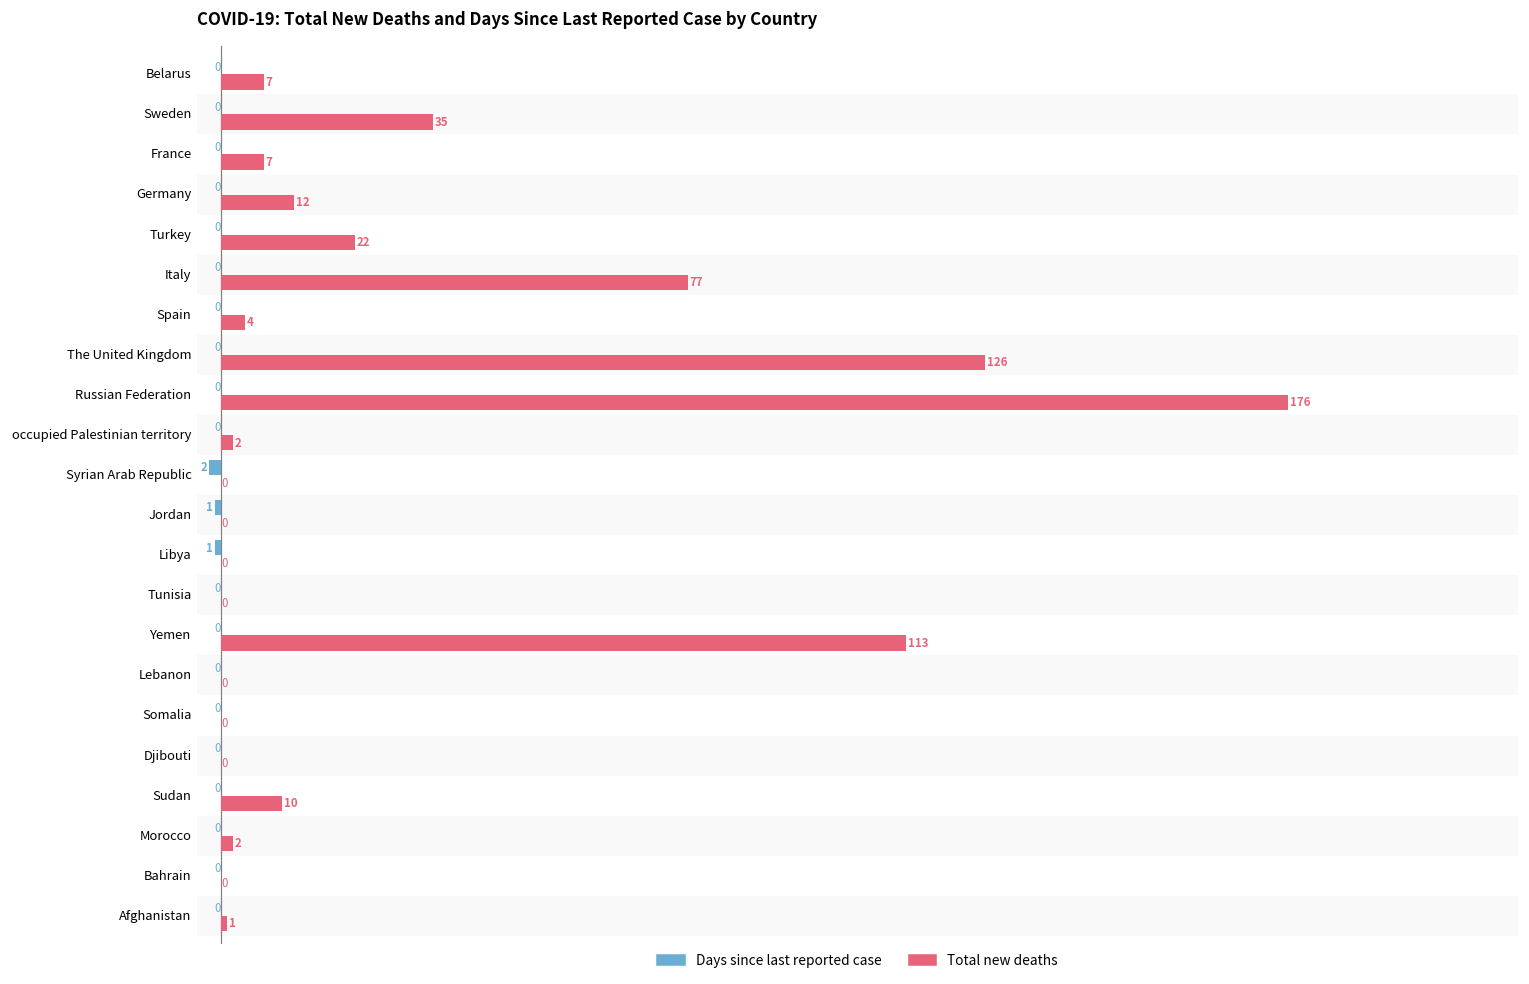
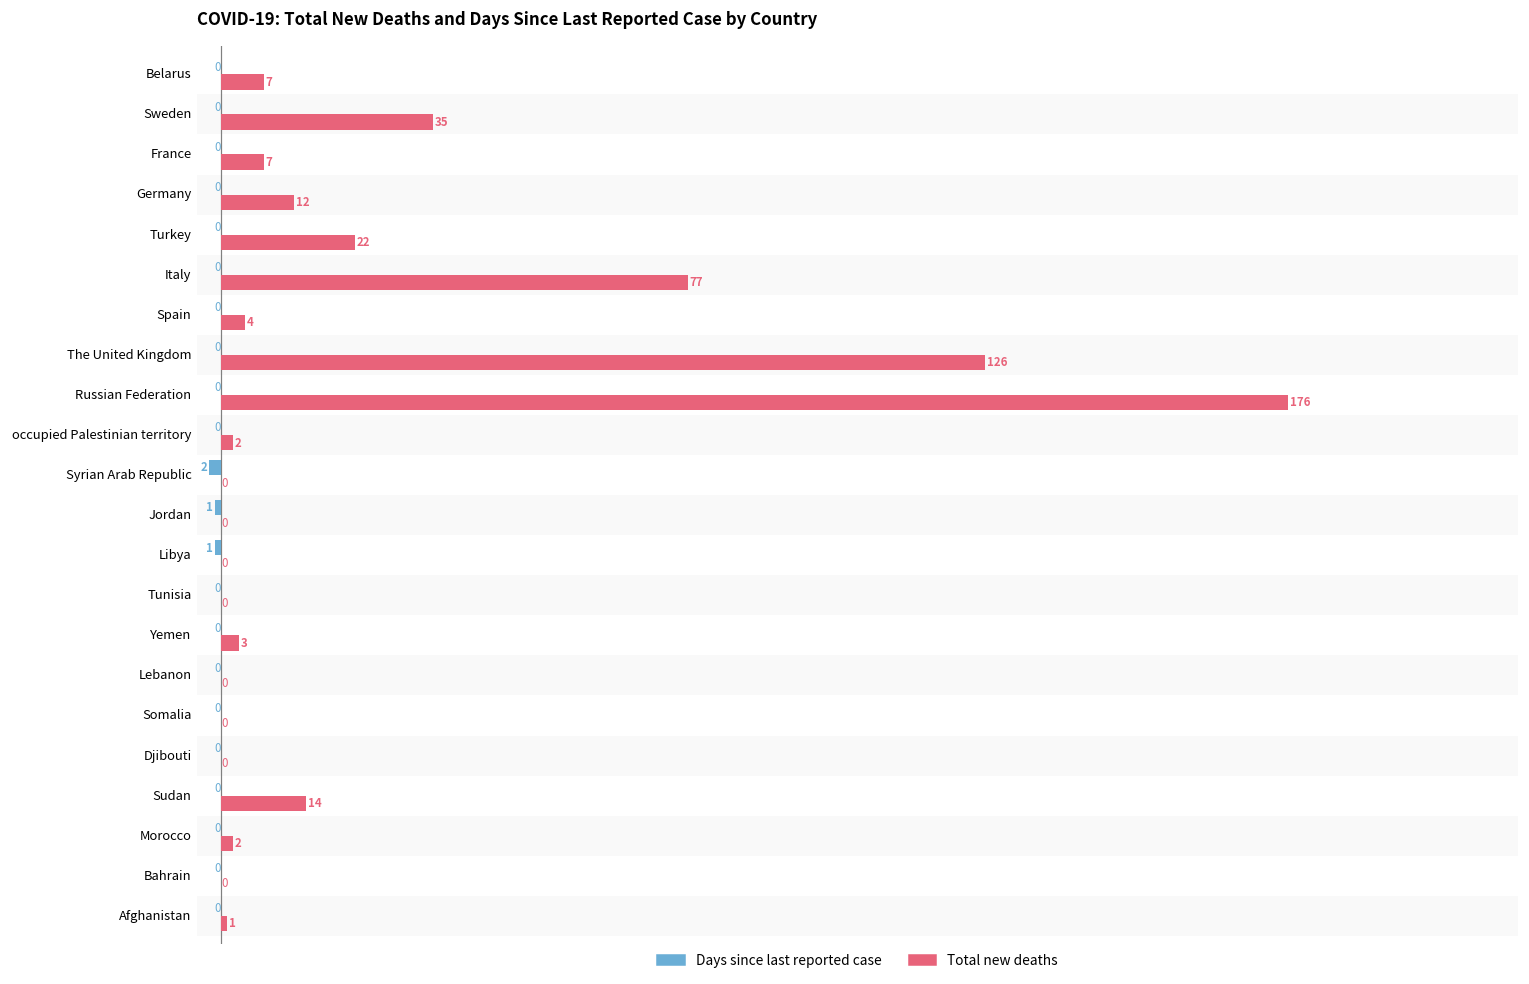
  {
    "Total new deaths": {
      "Belarus": 7,
      "Sweden": 35,
      "France": 7,
      "Germany": 12,
      "Turkey": 22,
      "Italy": 77,
      "Spain": 4,
      "The United Kingdom": 126,
      "Russian Federation": 176,
      "occupied Palestinian territory": 2,
      "Syrian Arab Republic": 0,
      "Jordan": 0,
      "Libya": 0,
      "Tunisia": 0,
-     "Yemen": 113,
+     "Yemen": 3,
      "Lebanon": 0,
      "Somalia": 0,
      "Djibouti": 0,
-     "Sudan": 10,
+     "Sudan": 14,
      "Morocco": 2,
      "Bahrain": 0,
      "Afghanistan": 1
    }
  }
